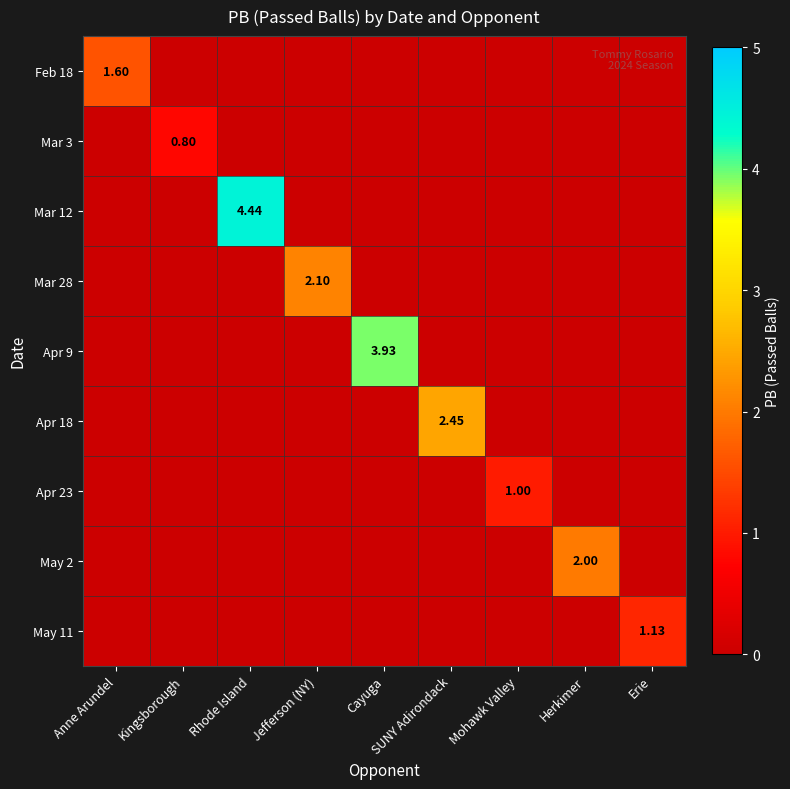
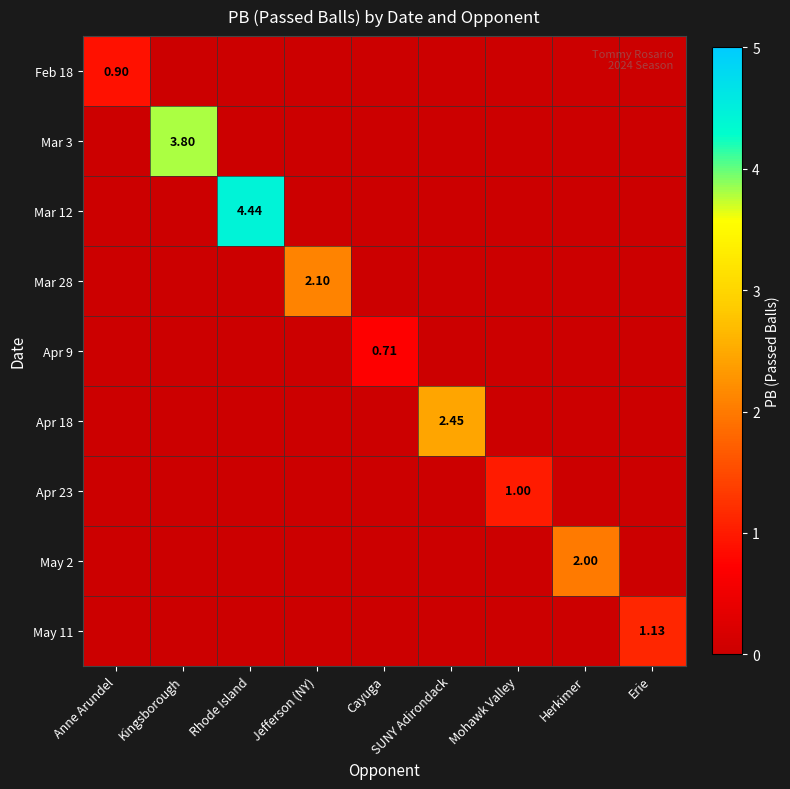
  {
    "Feb 18": {
-     "Anne Arundel": 1.60,
+     "Anne Arundel": 0.90,
      "Erie": 2024
    },
    "Mar 3": {
-     "Kingsborough": 0.80
+     "Kingsborough": 3.80
    },
    "Mar 12": {
      "Rhode Island": 4.44
    },
    "Mar 28": {
      "Jefferson (NY)": 2.10
    },
    "Apr 9": {
-     "Cayuga": 3.93
+     "Cayuga": 0.71
    },
    "Apr 18": {
      "SUNY Adirondack": 2.45
    },
    "Apr 23": {
      "Mohawk Valley": 1.00
    },
    "May 2": {
      "Herkimer": 2.00
    },
    "May 11": {
      "Erie": 1.13
    }
  }
